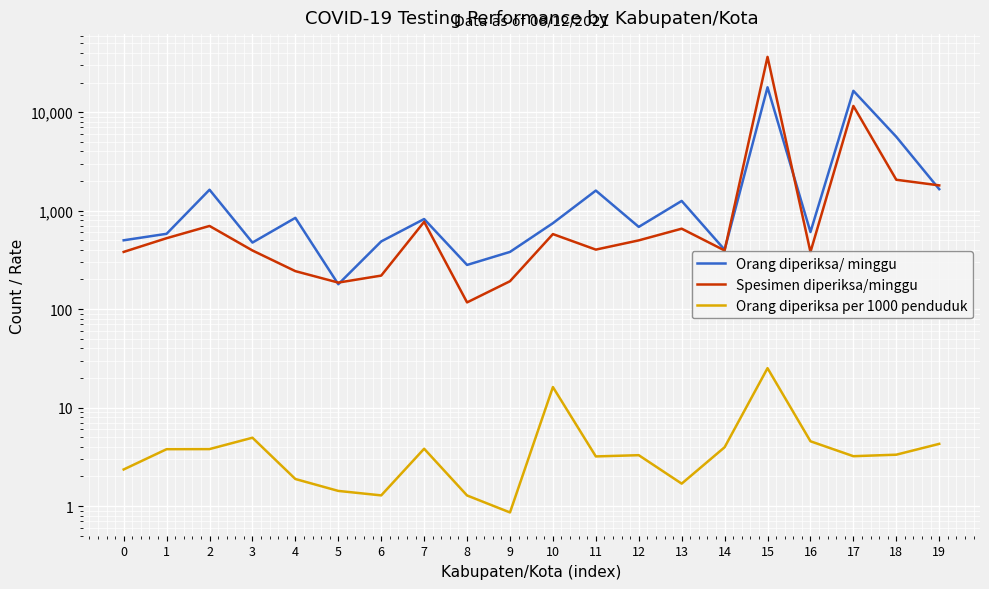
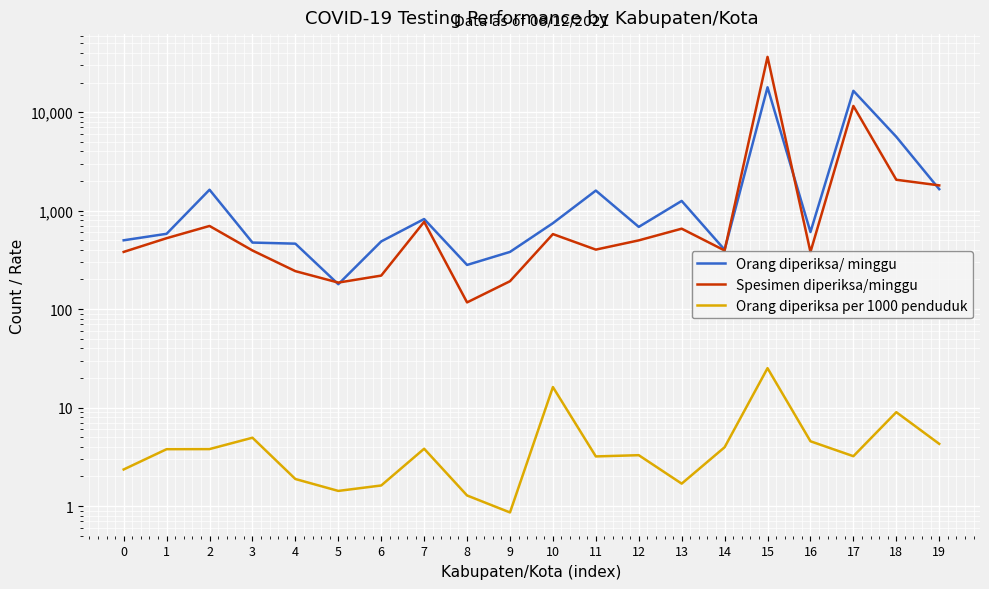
  {
    "Orang diperiksa/ minggu": {
      "0": "500",
      "1": "600",
      "2": "1,600",
      "3": "500",
-     "4": "800",
+     "4": "500",
      "6": "500",
      "7": "800",
      "8": "280",
      "9": "380",
      "10": "700",
      "11": "1,600",
      "12": "700",
      "13": "1,300",
      "15": "18,000",
      "16": "600",
      "17": "16,000",
      "18": "6,000",
      "19": "1,700"
    },
    "Spesimen diperiksa/minggu": {
      "0": "380",
      "1": "500",
      "2": "700",
      "3": "390",
      "4": "240",
      "6": "220",
      "7": "800",
      "8": "120",
      "9": "190",
      "10": "600",
      "11": "400",
      "12": "500",
      "13": "700",
      "15": "36,000",
      "17": "12,000",
      "18": "2,100",
      "19": "1,800"
    },
    "Orang diperiksa per 1000 penduduk": {
      "0": "2.4",
      "1": "3.8",
      "2": "3.8",
      "3": "5",
      "4": "1.9",
      "5": "1.4",
-     "6": "1.3",
+     "6": "1.6",
      "7": "3.8",
      "8": "1.3",
      "9": "0.9",
      "10": "16",
      "11": "3.2",
      "12": "3.3",
      "13": "1.7",
      "14": "4.0",
      "15": "25",
      "16": "5",
      "17": "3.2",
-     "18": "3.3",
+     "18": "9",
      "19": "4"
    }
  }
